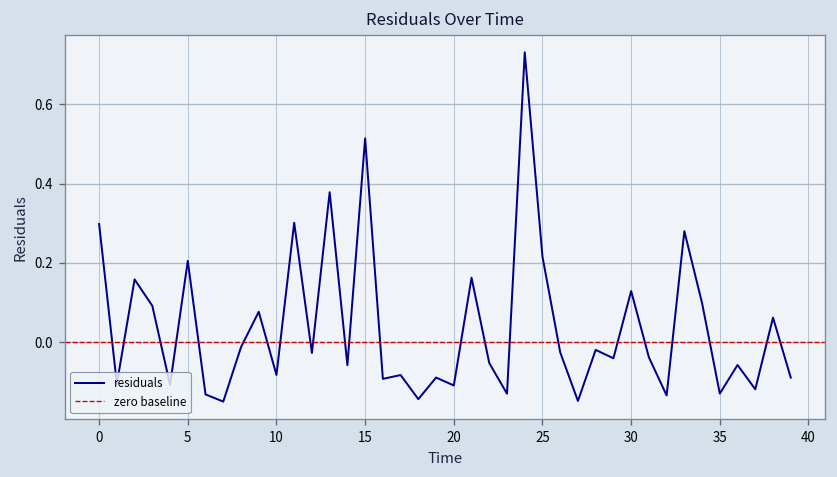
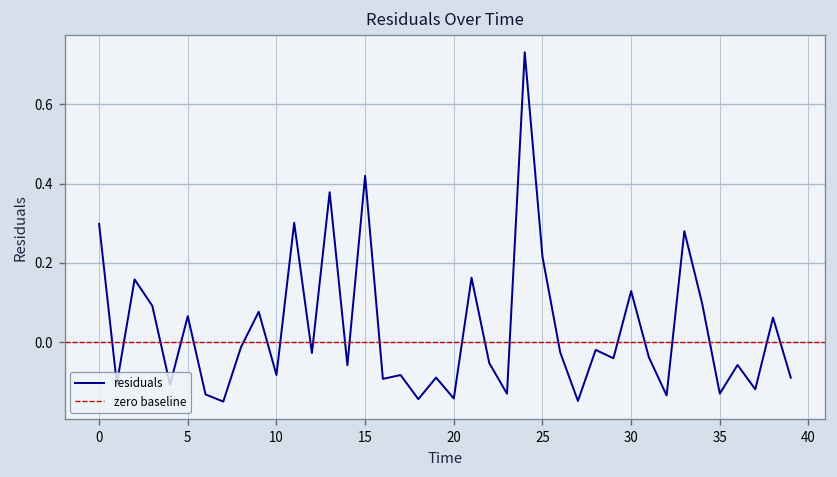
  {
    "0": 0.30,
-   "5": 0.20,
+   "5": 0.06,
    "10": -0.08,
-   "15": 0.51,
-   "20": -0.11,
+   "15": 0.42,
+   "20": -0.14,
    "25": 0.22,
    "30": 0.13,
    "35": -0.13
  }
